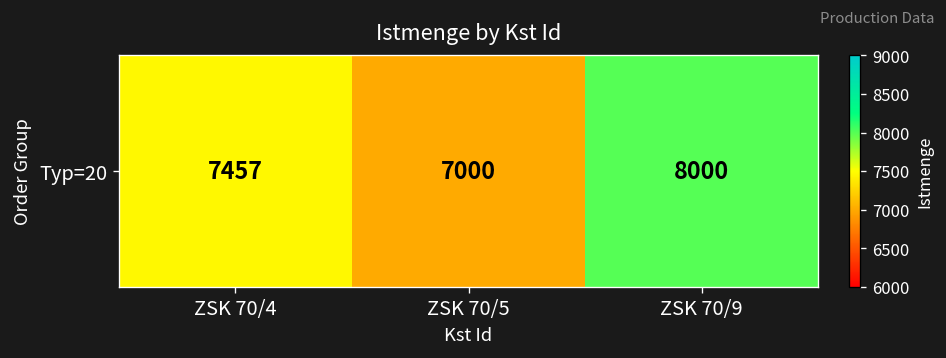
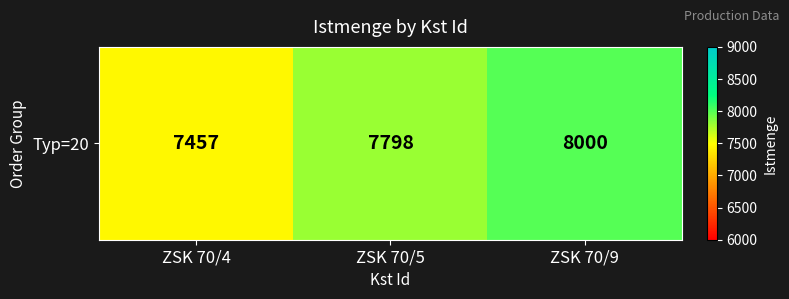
  {
    "Typ=20": {
      "ZSK 70/4": 7457,
-     "ZSK 70/5": 7000,
+     "ZSK 70/5": 7798,
      "ZSK 70/9": 8000
    }
  }
